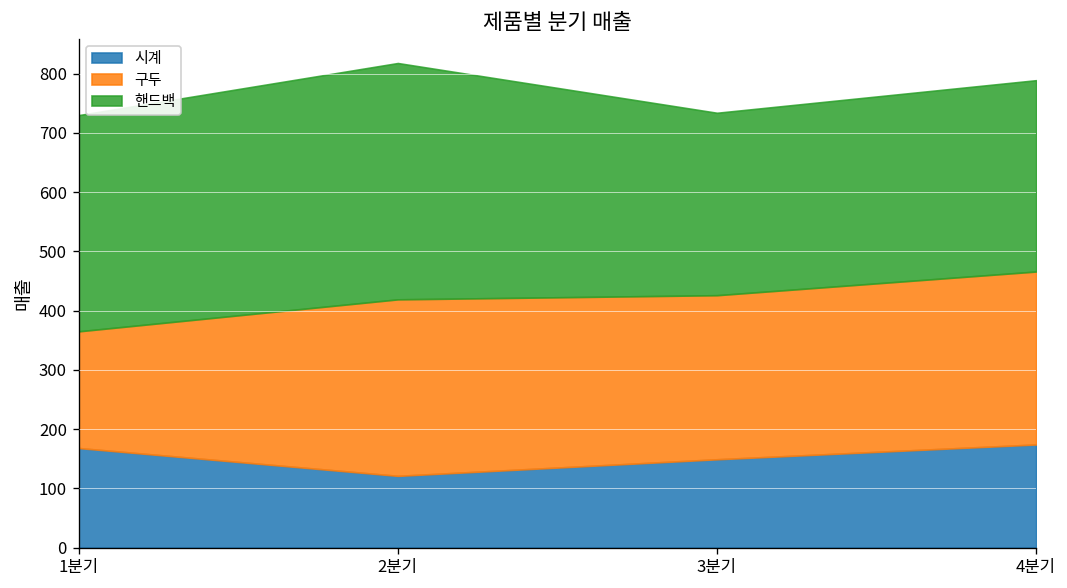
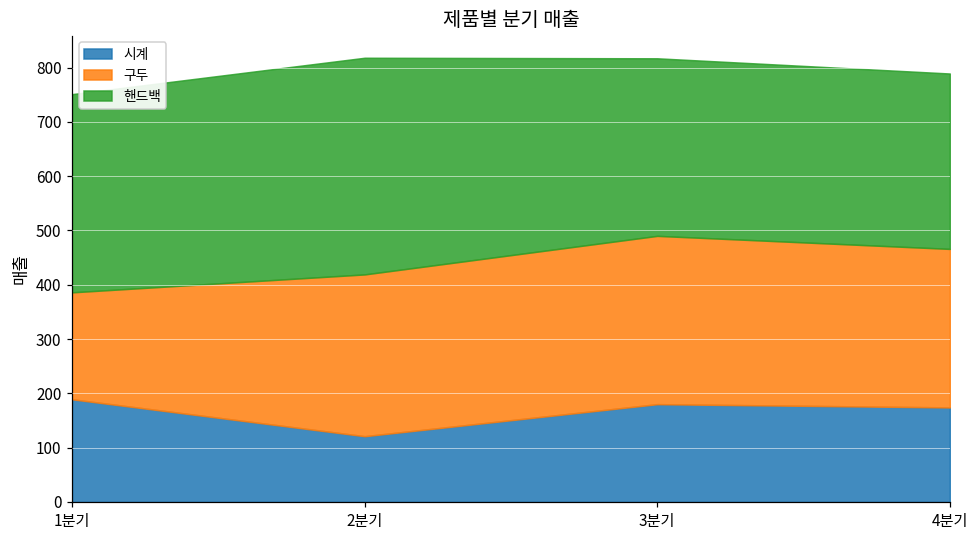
  {
    "시계": {
-     "1분기": 170,
+     "1분기": 190,
      "2분기": 120,
-     "3분기": 150,
+     "3분기": 180,
      "4분기": 170
    },
    "구두": {
      "1분기": 200,
      "2분기": 300,
-     "3분기": 280,
+     "3분기": 310,
      "4분기": 290
    },
    "핸드백": {
      "1분기": 370,
      "2분기": 400,
-     "3분기": 310,
+     "3분기": 330,
      "4분기": 320
    }
  }
